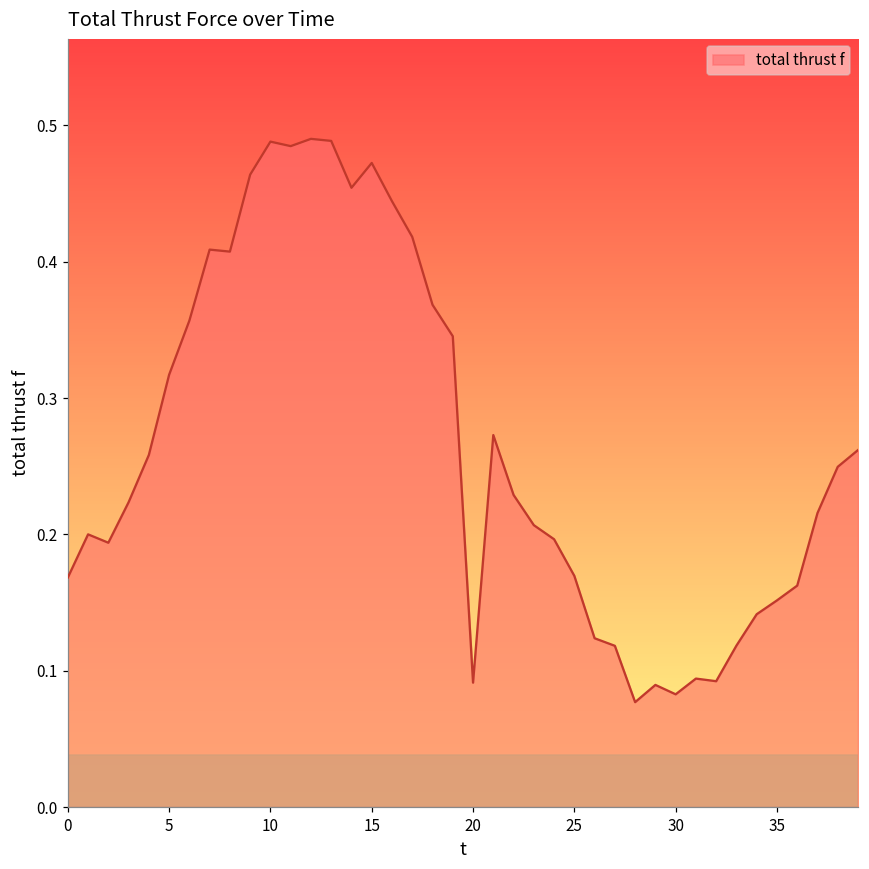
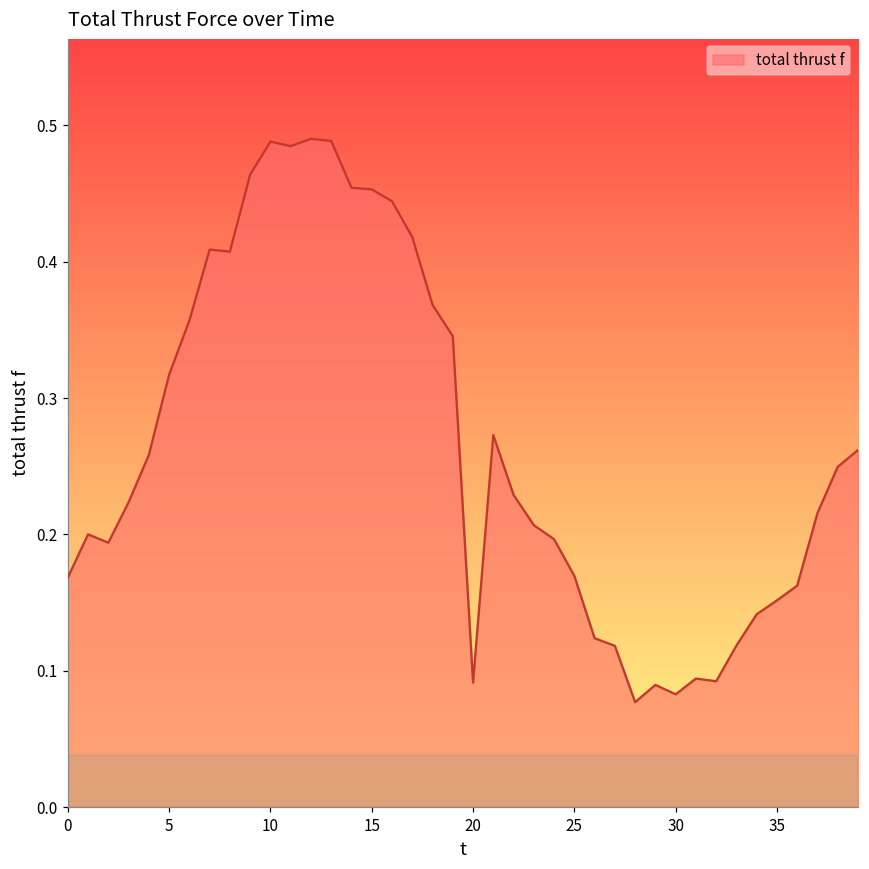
  {
    "0": 0.168,
    "5": 0.317,
    "10": 0.488,
-   "15": 0.473,
+   "15": 0.453,
    "20": 0.091,
    "25": 0.170,
    "30": 0.083,
    "35": 0.152
  }
